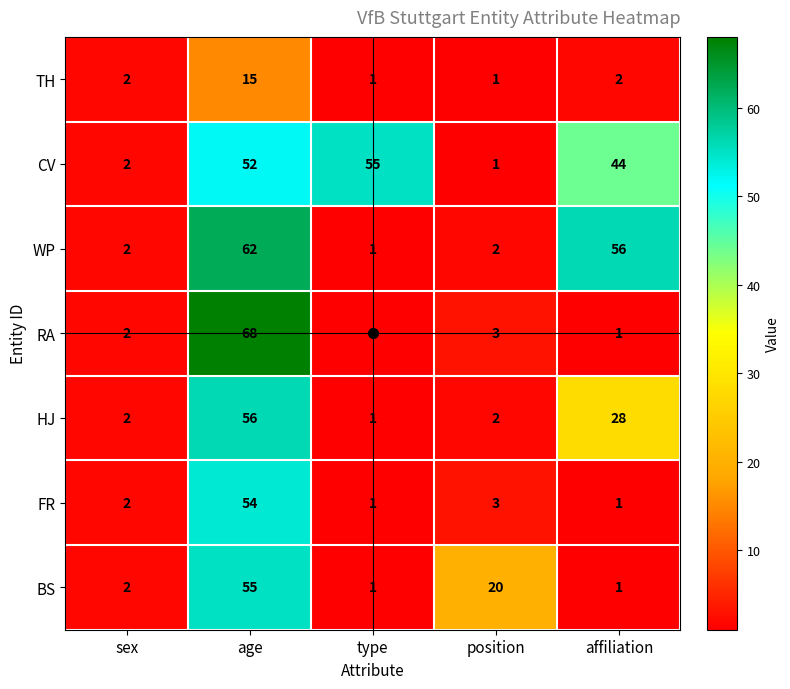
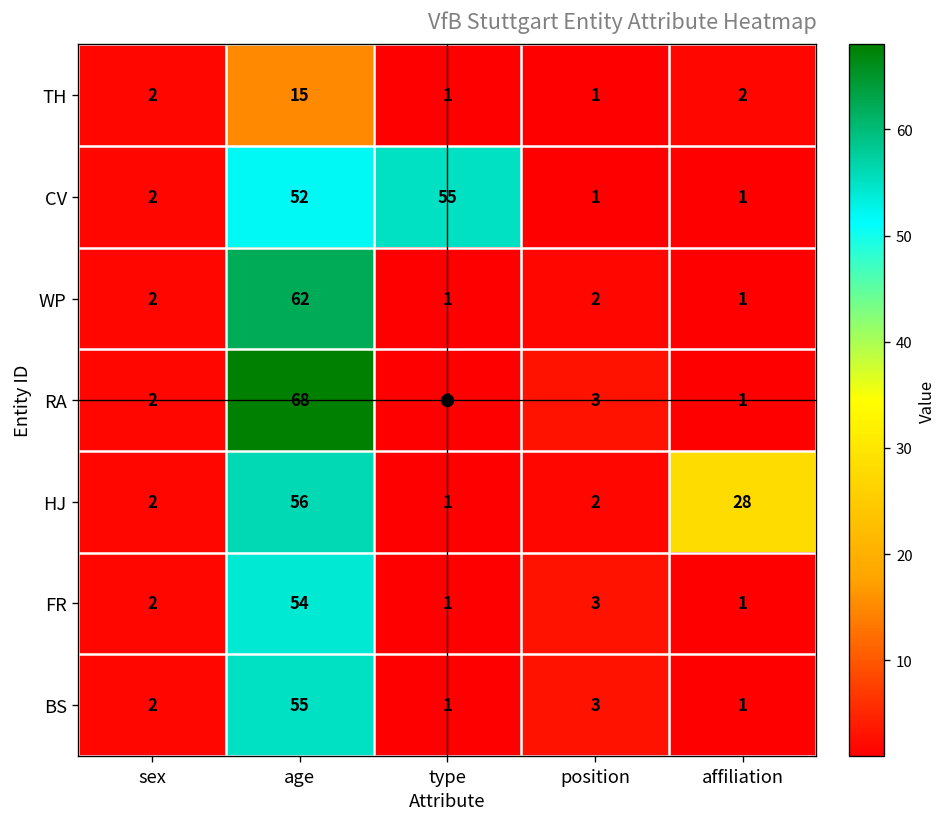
  {
    "TH": {
      "sex": 2,
      "age": 15,
      "type": 1,
      "position": 1,
      "affiliation": 2
    },
    "CV": {
      "sex": 2,
      "age": 52,
      "type": 55,
      "position": 1,
-     "affiliation": 44
+     "affiliation": 1
    },
    "WP": {
      "sex": 2,
      "age": 62,
      "type": 1,
      "position": 2,
-     "affiliation": 56
+     "affiliation": 1
    },
    "RA": {
      "sex": 2,
      "age": 68,
      "position": 3,
      "affiliation": 1
    },
    "HJ": {
      "sex": 2,
      "age": 56,
      "type": 1,
      "position": 2,
      "affiliation": 28
    },
    "FR": {
      "sex": 2,
      "age": 54,
      "type": 1,
      "position": 3,
      "affiliation": 1
    },
    "BS": {
      "sex": 2,
      "age": 55,
      "type": 1,
-     "position": 20,
+     "position": 3,
      "affiliation": 1
    }
  }
